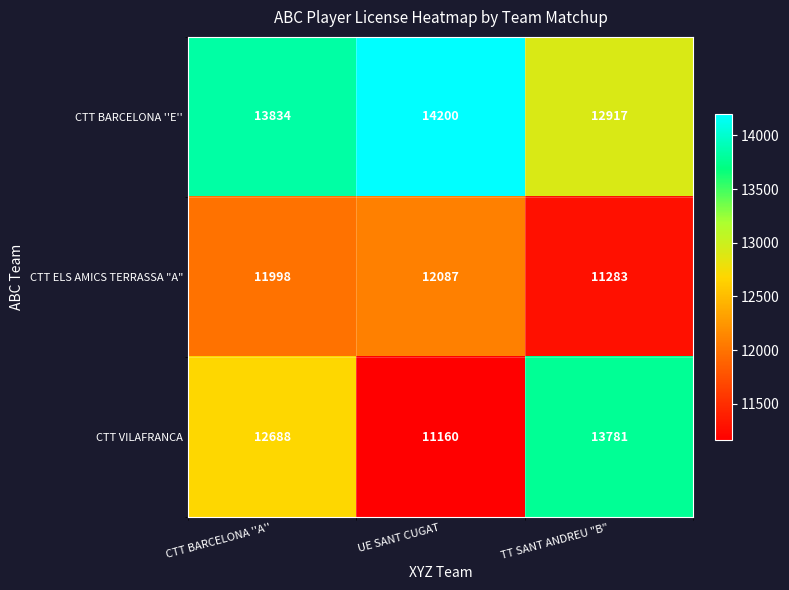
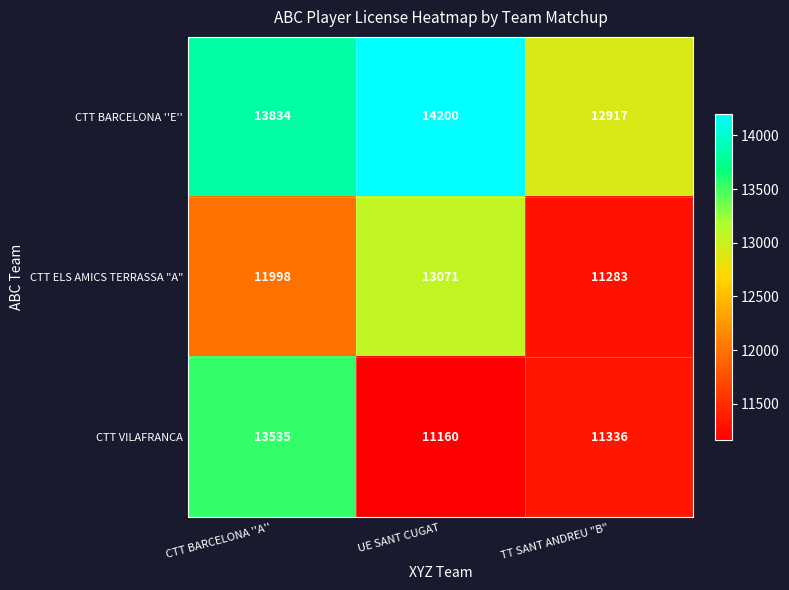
  {
    "CTT BARCELONA ''E''": {
      "CTT BARCELONA ''A''": 13834,
      "UE SANT CUGAT": 14200,
      "TT SANT ANDREU \"B\"": 12917
    },
    "CTT ELS AMICS TERRASSA \"A\"": {
      "CTT BARCELONA ''A''": 11998,
-     "UE SANT CUGAT": 12087,
+     "UE SANT CUGAT": 13071,
      "TT SANT ANDREU \"B\"": 11283
    },
    "CTT VILAFRANCA": {
-     "CTT BARCELONA ''A''": 12688,
+     "CTT BARCELONA ''A''": 13535,
      "UE SANT CUGAT": 11160,
-     "TT SANT ANDREU \"B\"": 13781
+     "TT SANT ANDREU \"B\"": 11336
    }
  }
